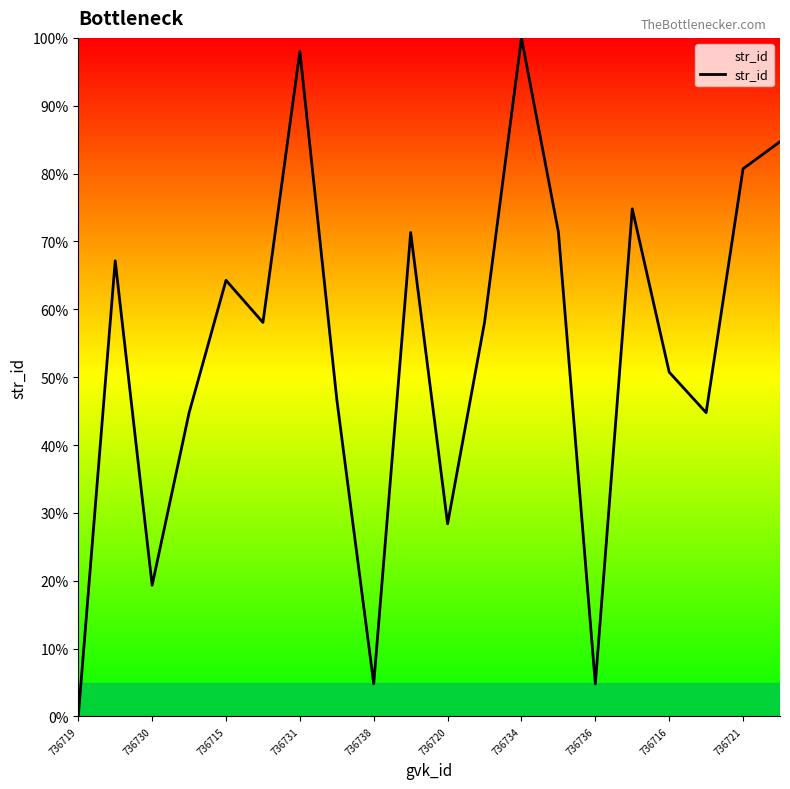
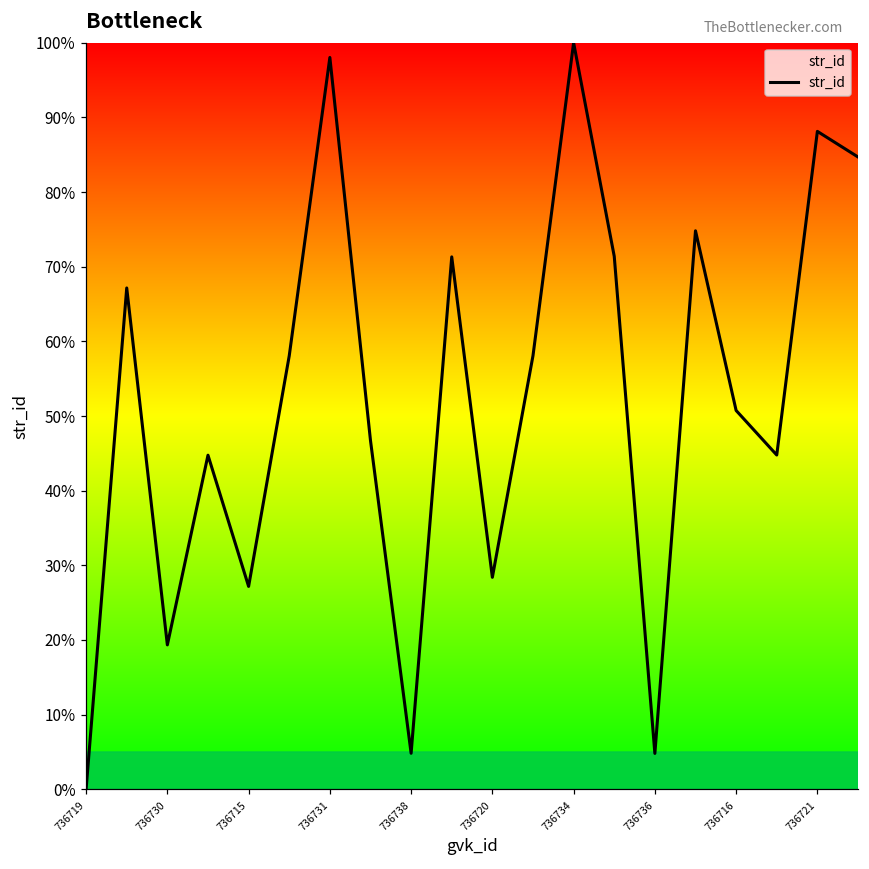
  {
    "736730": "19%",
-   "736715": "64%",
+   "736715": "27%",
    "736731": "98%",
    "736720": "28%",
    "736734": "100%",
    "736716": "51%",
-   "736721": "81%"
+   "736721": "88%"
  }
